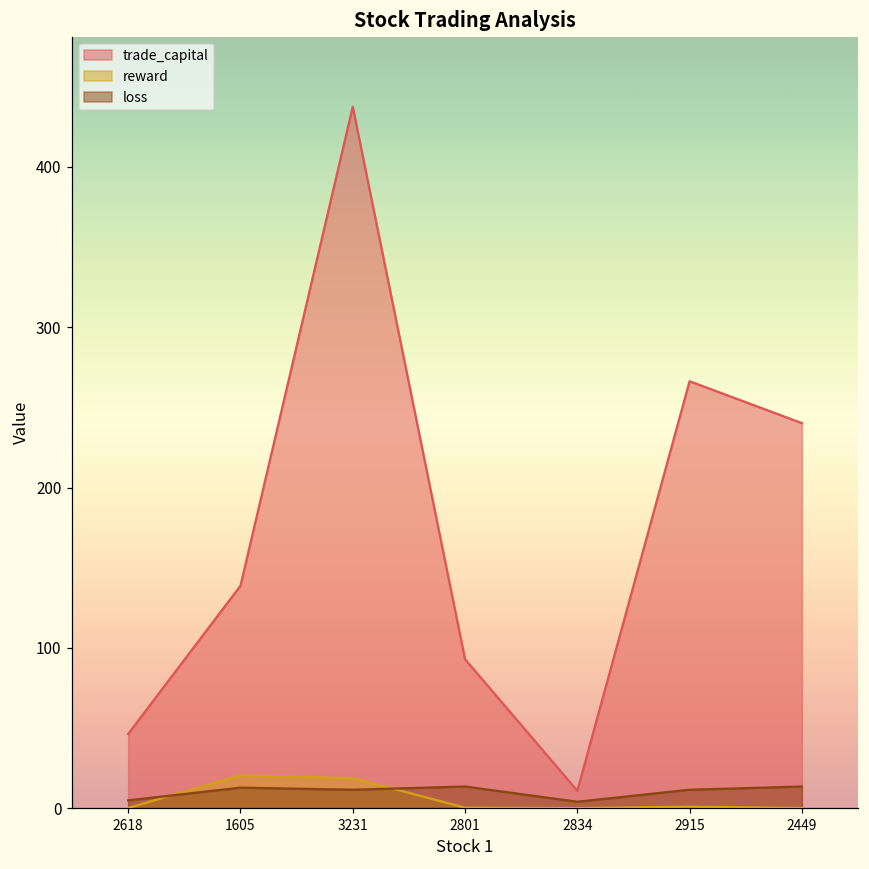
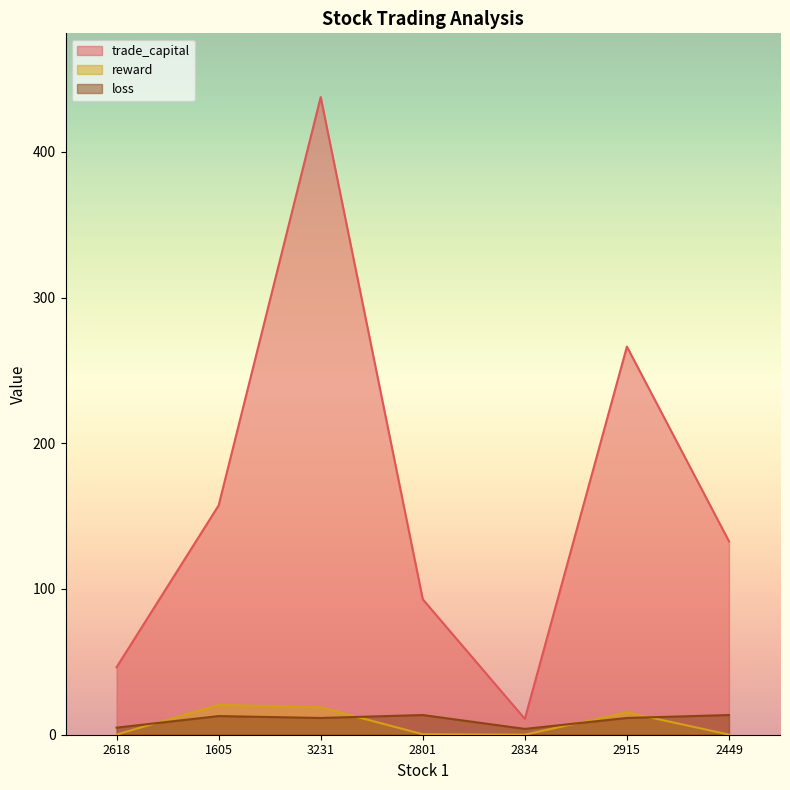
  {
    "trade_capital": {
      "2618": 46,
-     "1605": 139,
+     "1605": 157,
      "3231": 438,
      "2801": 93,
      "2834": 11,
      "2915": 266,
-     "2449": 240
+     "2449": 133
    },
    "reward": {
      "2618": 0,
      "1605": 20,
      "3231": 19,
      "2801": 0,
      "2834": 0,
-     "2915": 1,
+     "2915": 15,
      "2449": 0
    },
    "loss": {
      "2618": 5,
      "1605": 13,
      "3231": 12,
      "2801": 14,
      "2834": 4,
      "2915": 12,
      "2449": 14
    }
  }
